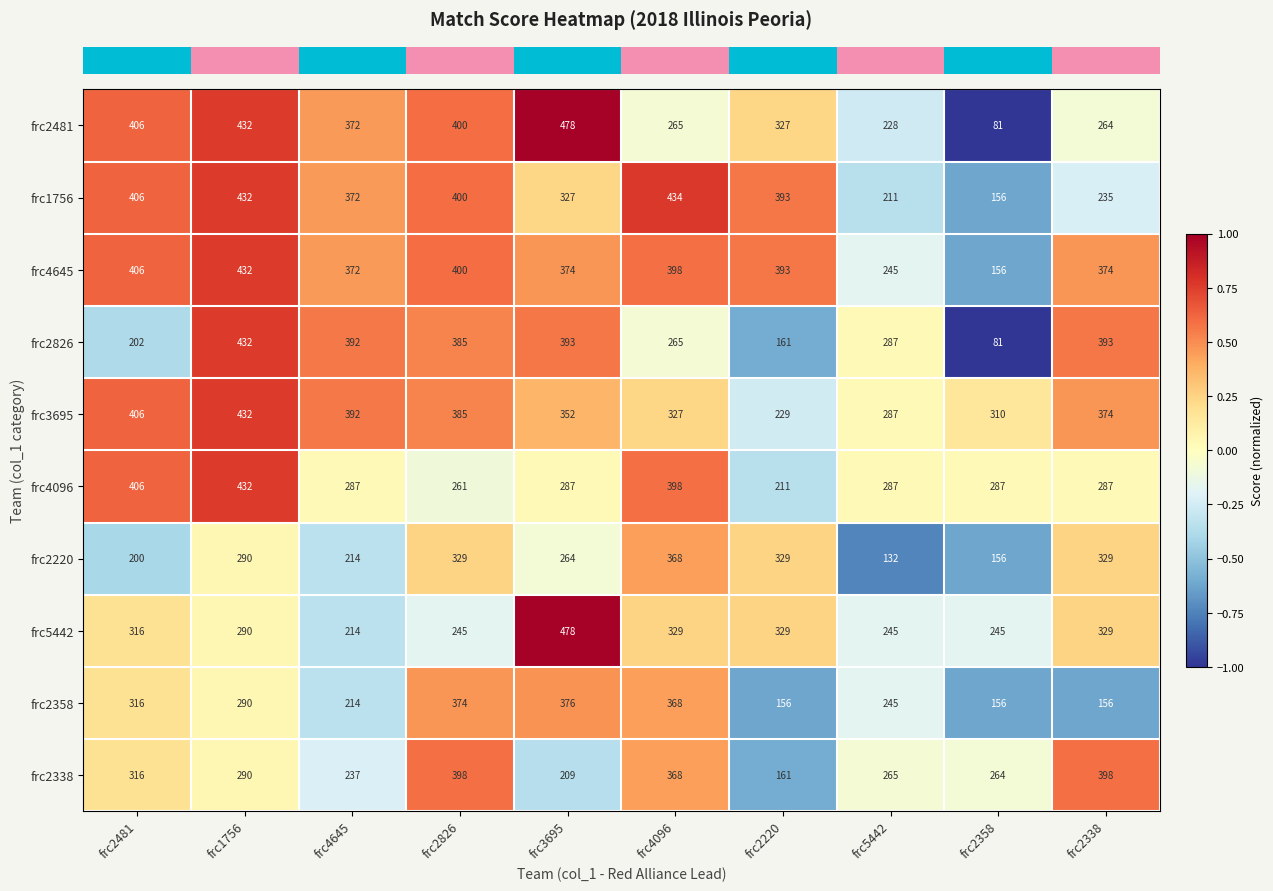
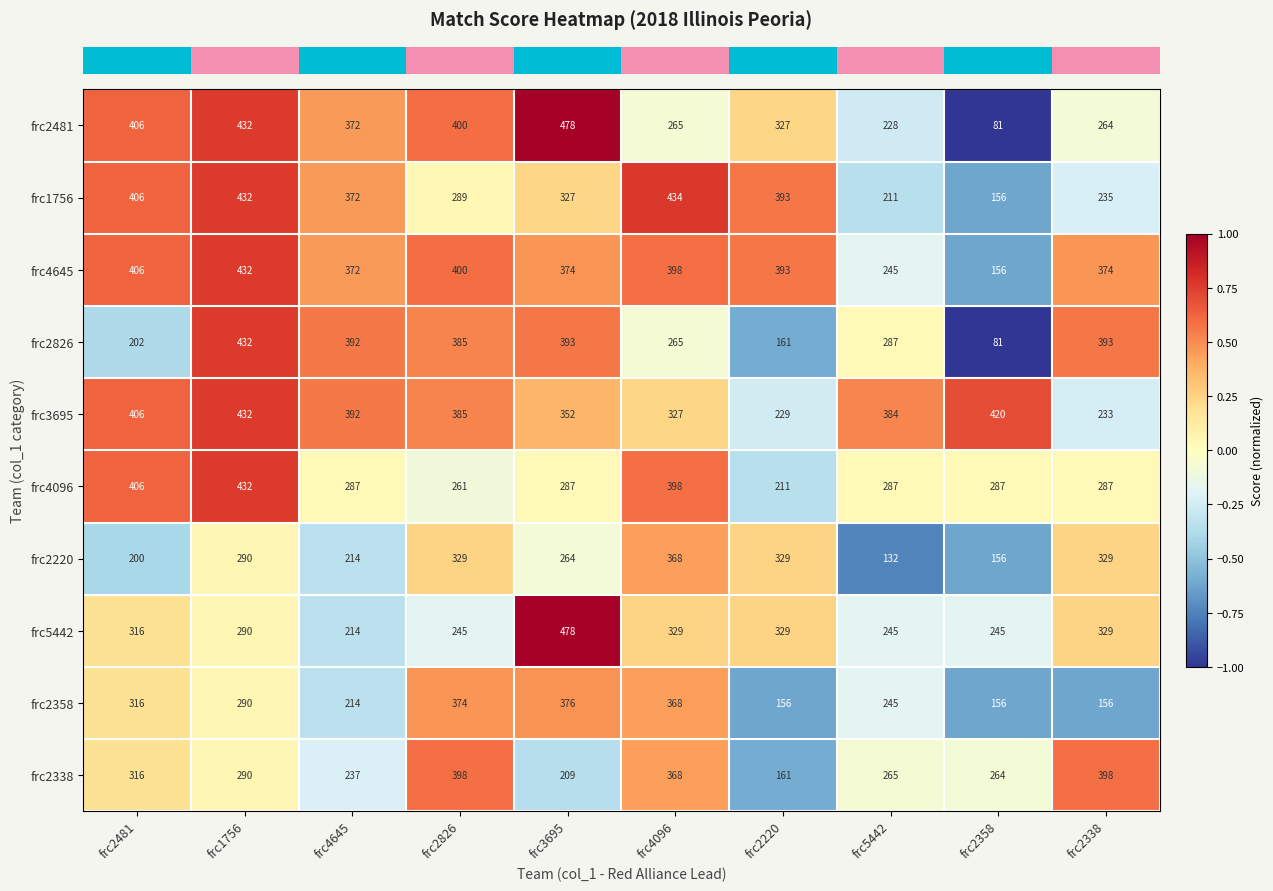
  {
    "frc2481": {
      "frc2481": 406,
      "frc1756": 432,
      "frc4645": 372,
      "frc2826": 400,
      "frc3695": 478,
      "frc4096": 265,
      "frc2220": 327,
      "frc5442": 228,
      "frc2358": 81,
      "frc2338": 264
    },
    "frc1756": {
      "frc2481": 406,
      "frc1756": 432,
      "frc4645": 372,
-     "frc2826": 400,
+     "frc2826": 289,
      "frc3695": 327,
      "frc4096": 434,
      "frc2220": 393,
      "frc5442": 211,
      "frc2358": 156,
      "frc2338": 235
    },
    "frc4645": {
      "frc2481": 406,
      "frc1756": 432,
      "frc4645": 372,
      "frc2826": 400,
      "frc3695": 374,
      "frc4096": 398,
      "frc2220": 393,
      "frc5442": 245,
      "frc2358": 156,
      "frc2338": 374
    },
    "frc2826": {
      "frc2481": 202,
      "frc1756": 432,
      "frc4645": 392,
      "frc2826": 385,
      "frc3695": 393,
      "frc4096": 265,
      "frc2220": 161,
      "frc5442": 287,
      "frc2358": 81,
      "frc2338": 393
    },
    "frc3695": {
      "frc2481": 406,
      "frc1756": 432,
      "frc4645": 392,
      "frc2826": 385,
      "frc3695": 352,
      "frc4096": 327,
      "frc2220": 229,
-     "frc5442": 287,
-     "frc2358": 310,
-     "frc2338": 374
+     "frc5442": 384,
+     "frc2358": 420,
+     "frc2338": 233
    },
    "frc4096": {
      "frc2481": 406,
      "frc1756": 432,
      "frc4645": 287,
      "frc2826": 261,
      "frc3695": 287,
      "frc4096": 398,
      "frc2220": 211,
      "frc5442": 287,
      "frc2358": 287,
      "frc2338": 287
    },
    "frc2220": {
      "frc2481": 200,
      "frc1756": 290,
      "frc4645": 214,
      "frc2826": 329,
      "frc3695": 264,
      "frc4096": 368,
      "frc2220": 329,
      "frc5442": 132,
      "frc2358": 156,
      "frc2338": 329
    },
    "frc5442": {
      "frc2481": 316,
      "frc1756": 290,
      "frc4645": 214,
      "frc2826": 245,
      "frc3695": 478,
      "frc4096": 329,
      "frc2220": 329,
      "frc5442": 245,
      "frc2358": 245,
      "frc2338": 329
    },
    "frc2358": {
      "frc2481": 316,
      "frc1756": 290,
      "frc4645": 214,
      "frc2826": 374,
      "frc3695": 376,
      "frc4096": 368,
      "frc2220": 156,
      "frc5442": 245,
      "frc2358": 156,
      "frc2338": 156
    },
    "frc2338": {
      "frc2481": 316,
      "frc1756": 290,
      "frc4645": 237,
      "frc2826": 398,
      "frc3695": 209,
      "frc4096": 368,
      "frc2220": 161,
      "frc5442": 265,
      "frc2358": 264,
      "frc2338": 398
    }
  }
